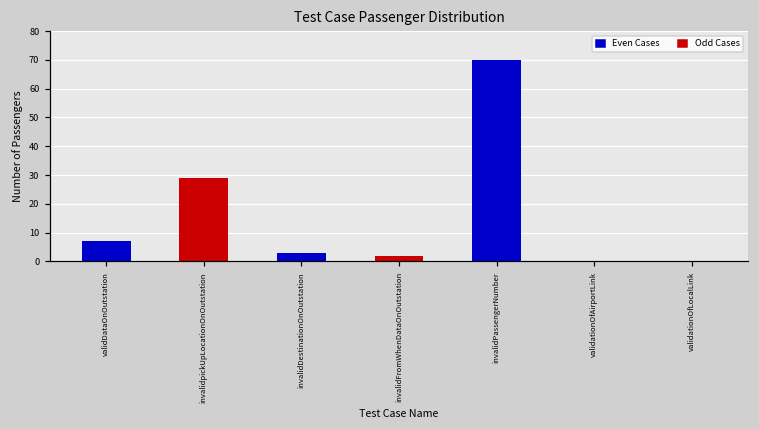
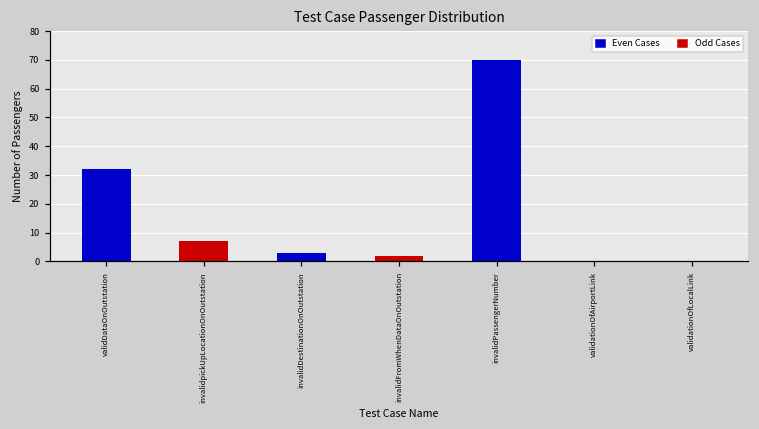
  {
-   "validDataOnOutstation": 7,
-   "invalidpickUpLocationOnOutstation": 29,
+   "validDataOnOutstation": 32,
+   "invalidpickUpLocationOnOutstation": 7,
    "invalidDestinationOnOutstation": 3,
    "invalidFromWhenDataOnOutstation": 2,
    "invalidPassengerNumber": 70,
    "validationOfAirportLink": 0,
    "validationOfLocalLink": 0
  }
